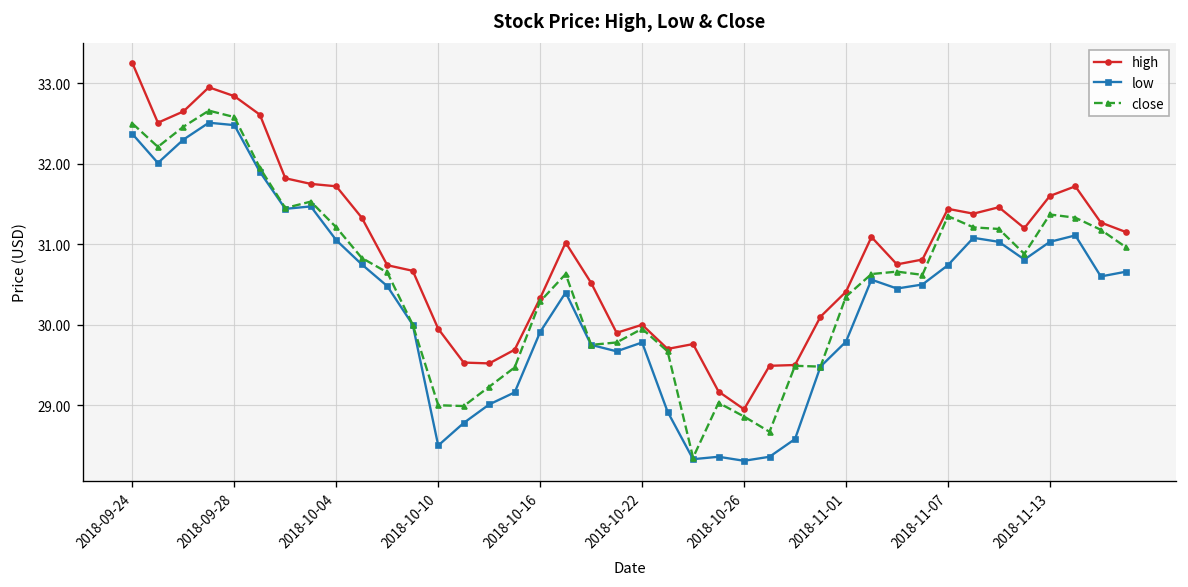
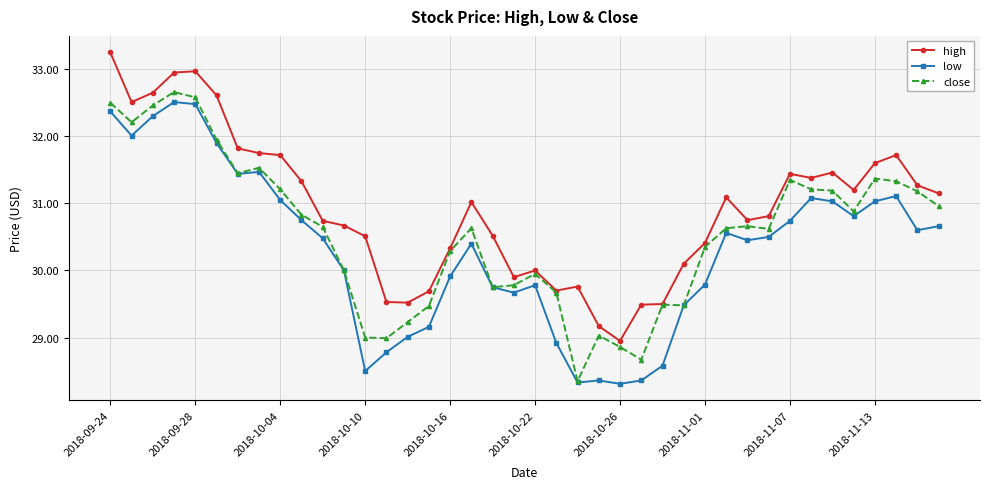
  {
    "high": {
      "2018-09-24": 33.3,
-     "2018-09-28": 32.8,
+     "2018-09-28": 33.0,
      "2018-10-04": 31.7,
-     "2018-10-10": 30.0,
+     "2018-10-10": 30.5,
      "2018-10-16": 30.3,
      "2018-10-22": 30.0,
      "2018-10-26": 29.0,
      "2018-11-01": 30.4,
      "2018-11-07": 31.4,
      "2018-11-13": 31.6
    },
    "low": {
      "2018-09-24": 32.4,
      "2018-09-28": 32.5,
      "2018-10-04": 31.1,
      "2018-10-10": 28.5,
      "2018-10-16": 29.9,
      "2018-10-22": 29.8,
      "2018-10-26": 28.3,
      "2018-11-01": 29.8,
      "2018-11-07": 30.7,
      "2018-11-13": 31.0
    },
    "close": {
      "2018-09-24": 32.5,
      "2018-09-28": 32.6,
      "2018-10-04": 31.2,
      "2018-10-10": 29.0,
      "2018-10-16": 30.3,
      "2018-10-22": 30.0,
      "2018-10-26": 28.9,
      "2018-11-01": 30.4,
      "2018-11-07": 31.4,
      "2018-11-13": 31.4
    }
  }
